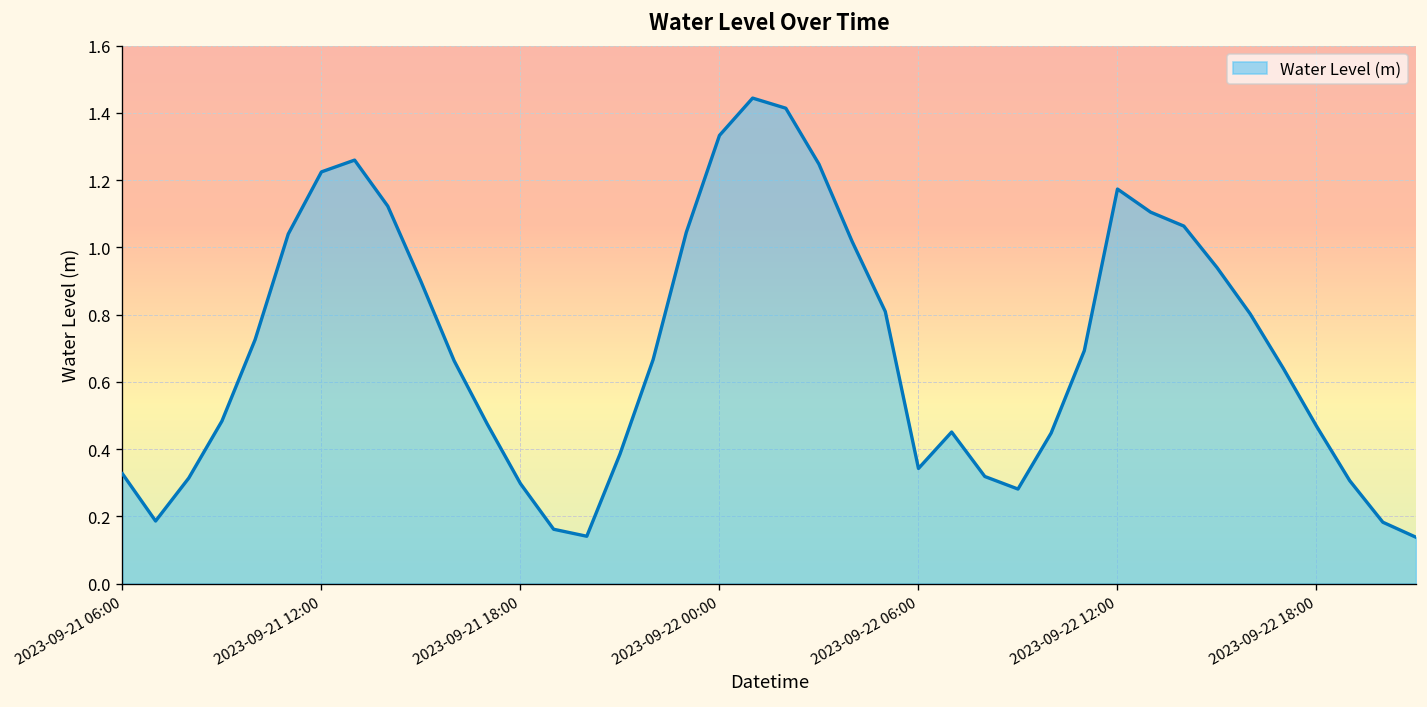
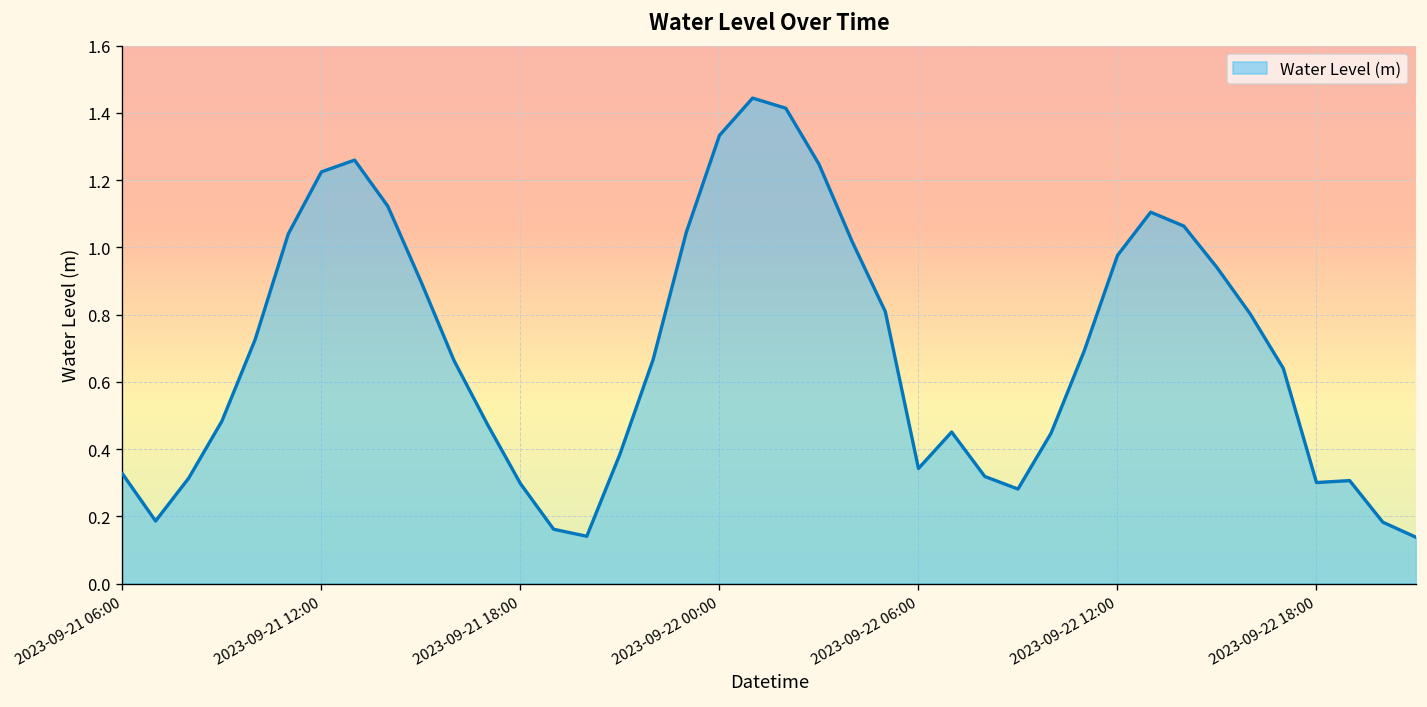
  {
    "2023-09-21 06:00": 0.33,
    "2023-09-21 12:00": 1.22,
    "2023-09-21 18:00": 0.30,
    "2023-09-22 00:00": 1.33,
    "2023-09-22 06:00": 0.34,
-   "2023-09-22 12:00": 1.17,
-   "2023-09-22 18:00": 0.47
+   "2023-09-22 12:00": 0.98,
+   "2023-09-22 18:00": 0.30
  }
